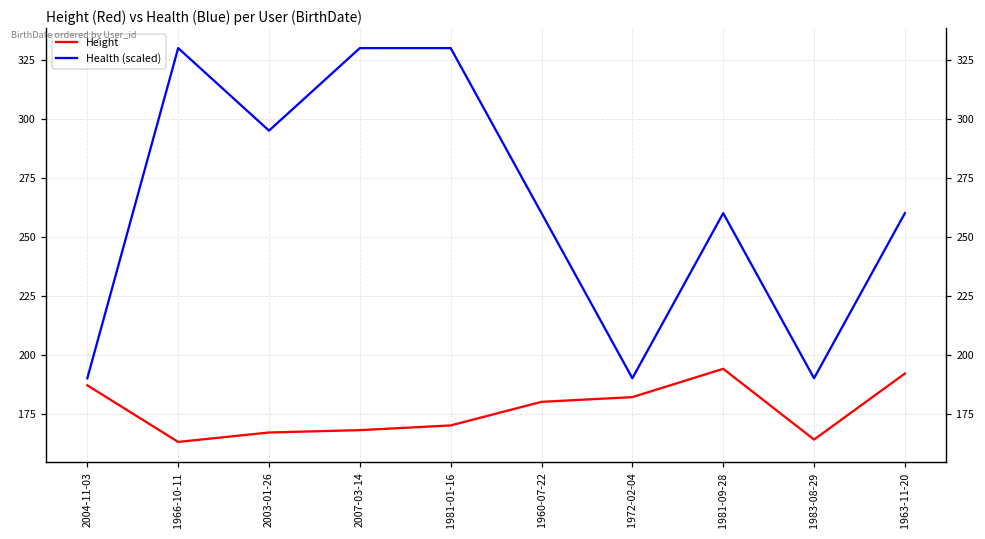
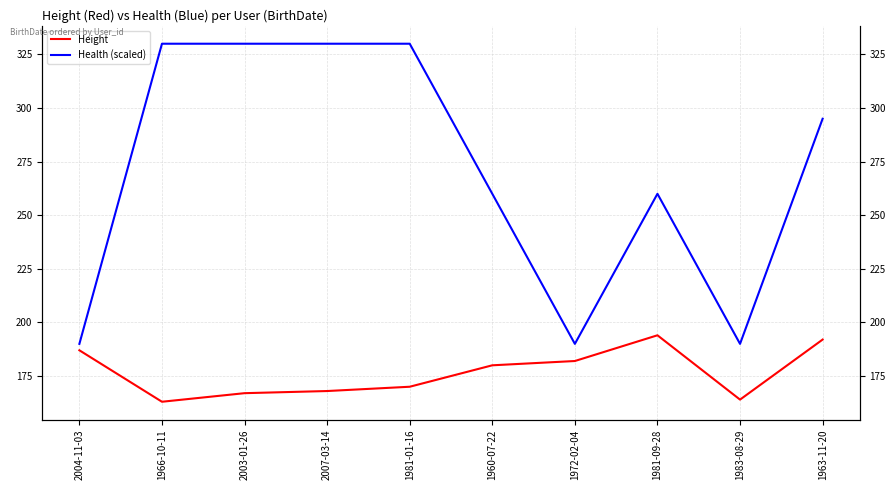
  {
    "Height": {
      "2004-11-03": 187,
      "1966-10-11": 163,
      "2003-01-26": 167,
      "2007-03-14": 168,
      "1981-01-16": 170,
      "1960-07-22": 180,
      "1972-02-04": 182,
      "1981-09-28": 194,
      "1983-08-29": 164,
      "1963-11-20": 192
    },
    "Health (scaled)": {
      "2004-11-03": 190,
      "1966-10-11": 330,
-     "2003-01-26": 295,
+     "2003-01-26": 330,
      "2007-03-14": 330,
      "1981-01-16": 330,
      "1960-07-22": 260,
      "1972-02-04": 190,
      "1981-09-28": 260,
      "1983-08-29": 190,
-     "1963-11-20": 260
+     "1963-11-20": 295
    }
  }
